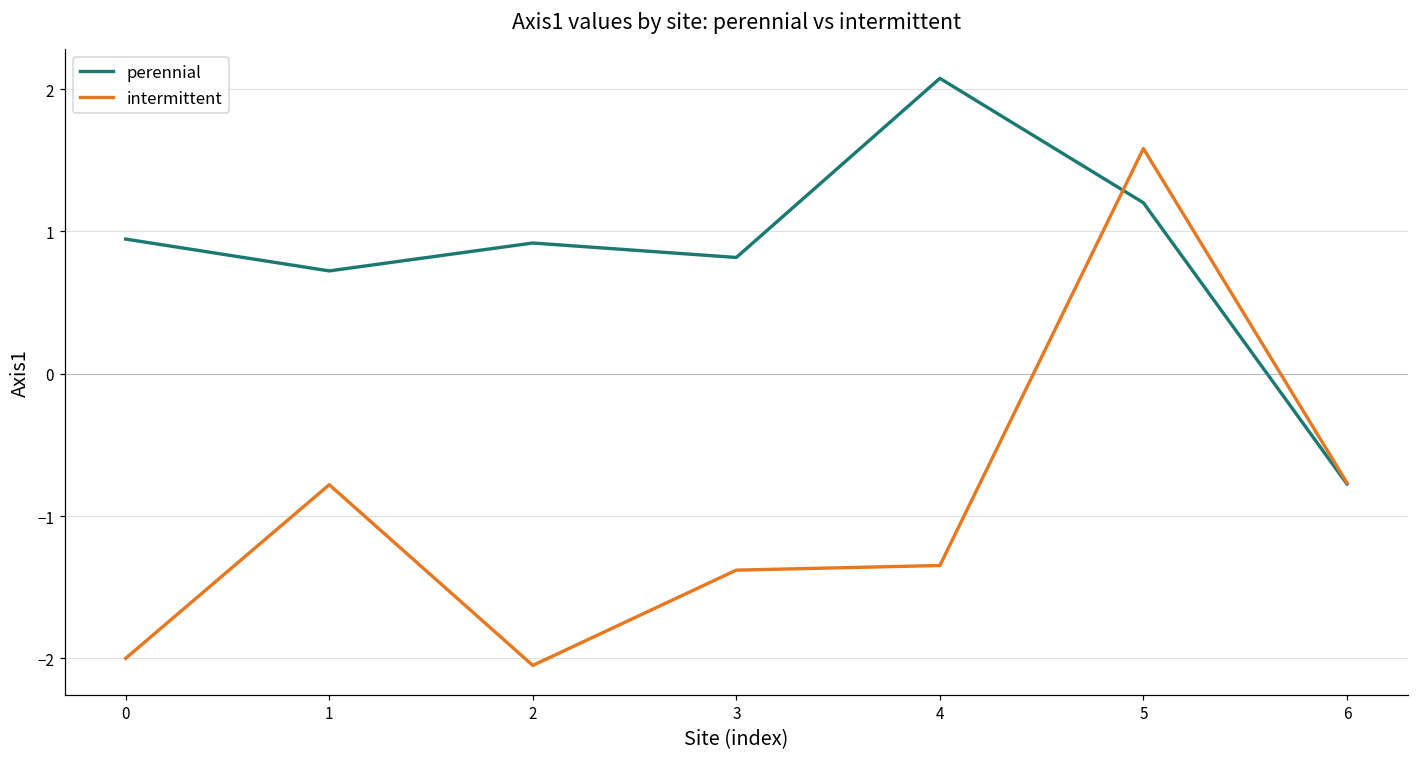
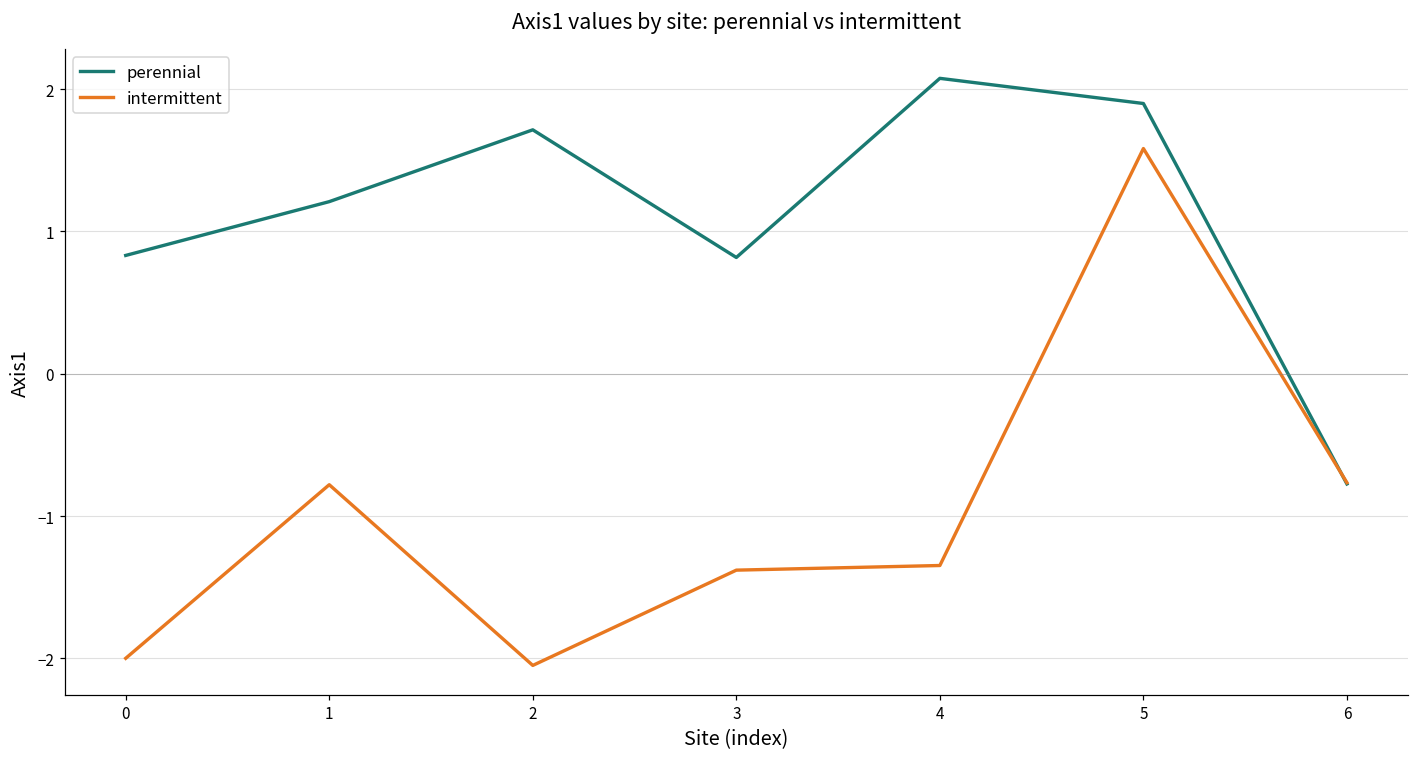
  {
    "perennial": {
-     "0": 0.95,
-     "1": 0.72,
-     "2": 0.92,
+     "0": 0.83,
+     "1": 1.21,
+     "2": 1.71,
      "3": 0.82,
      "4": 2.08,
-     "5": 1.20
+     "5": 1.90
    },
    "intermittent": {
      "0": -2.00,
      "1": -0.78,
      "2": -2.05,
      "3": -1.38,
      "4": -1.35,
      "5": 1.58
    }
  }
